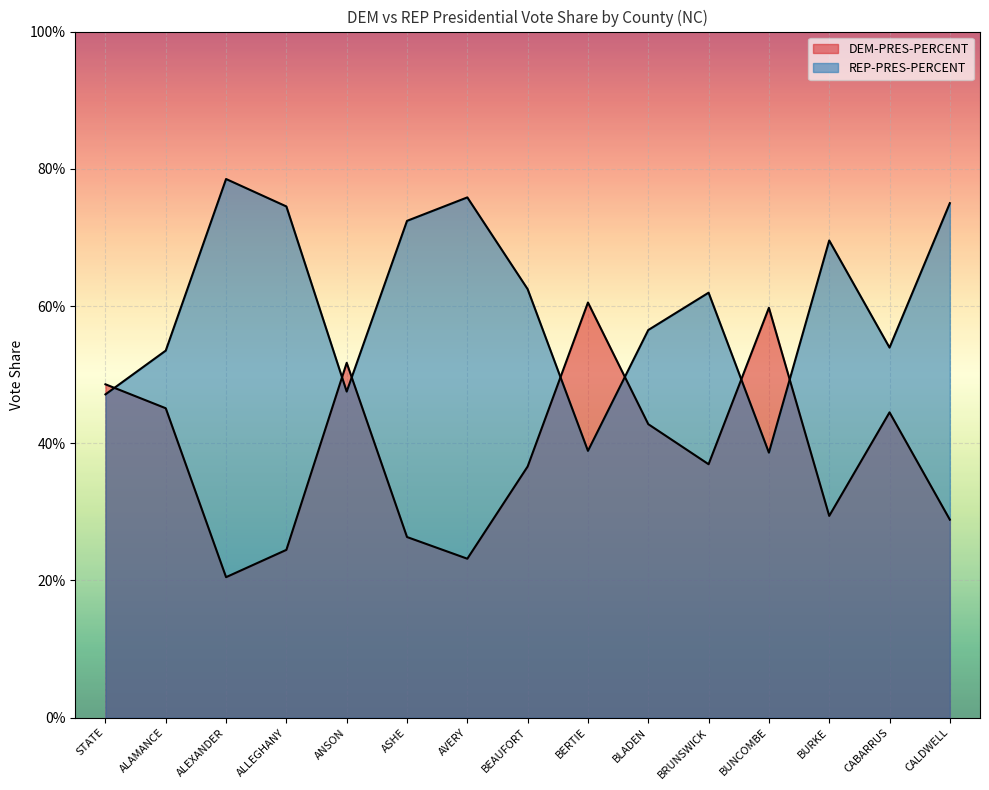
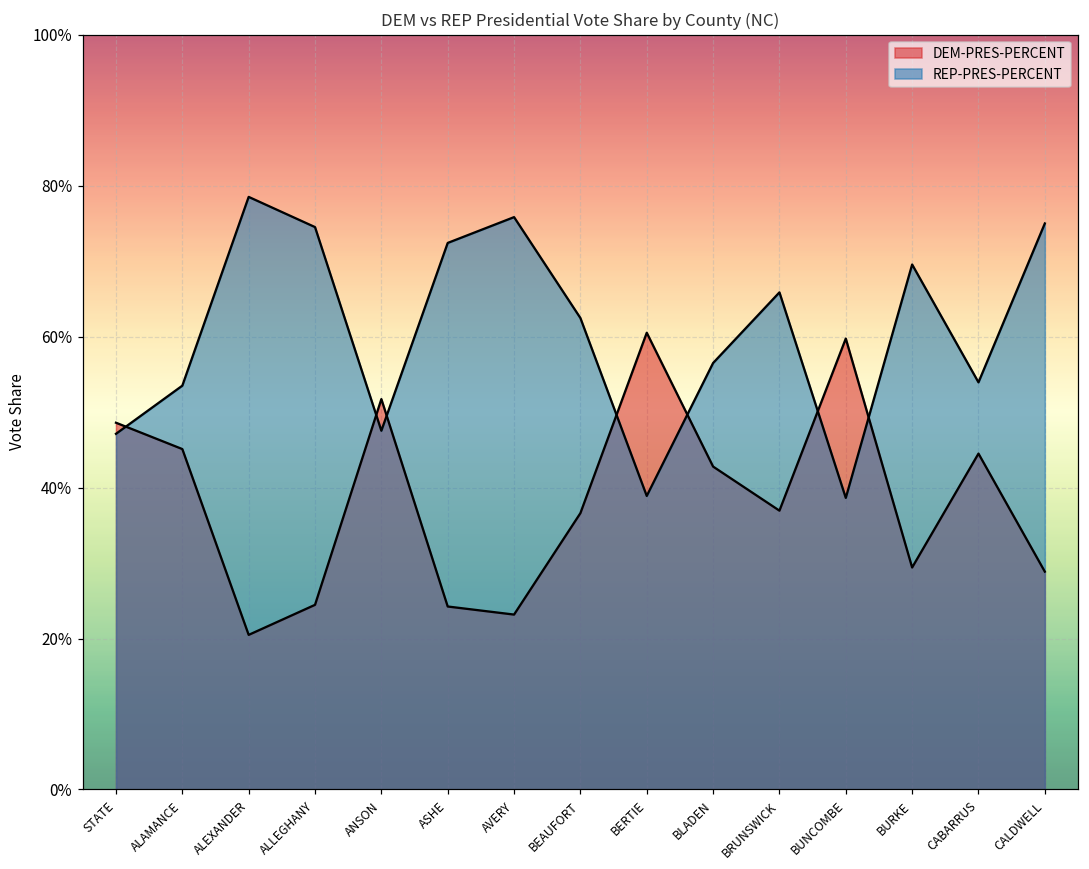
  {
    "DEM-PRES-PERCENT": {
      "STATE": "49%",
      "ALAMANCE": "45%",
      "ALEXANDER": "20%",
      "ALLEGHANY": "24%",
      "ANSON": "52%",
-     "ASHE": "26%",
+     "ASHE": "24%",
      "AVERY": "23%",
      "BEAUFORT": "37%",
      "BERTIE": "61%",
      "BLADEN": "43%",
      "BRUNSWICK": "37%",
      "BUNCOMBE": "60%",
      "BURKE": "29%",
      "CABARRUS": "45%",
      "CALDWELL": "29%"
    },
    "REP-PRES-PERCENT": {
      "STATE": "47%",
      "ALAMANCE": "54%",
      "ALEXANDER": "79%",
      "ALLEGHANY": "75%",
      "ANSON": "48%",
      "ASHE": "72%",
      "AVERY": "76%",
      "BEAUFORT": "62%",
      "BERTIE": "39%",
      "BLADEN": "56%",
-     "BRUNSWICK": "62%",
+     "BRUNSWICK": "66%",
      "BUNCOMBE": "39%",
      "BURKE": "70%",
      "CABARRUS": "54%",
      "CALDWELL": "75%"
    }
  }
